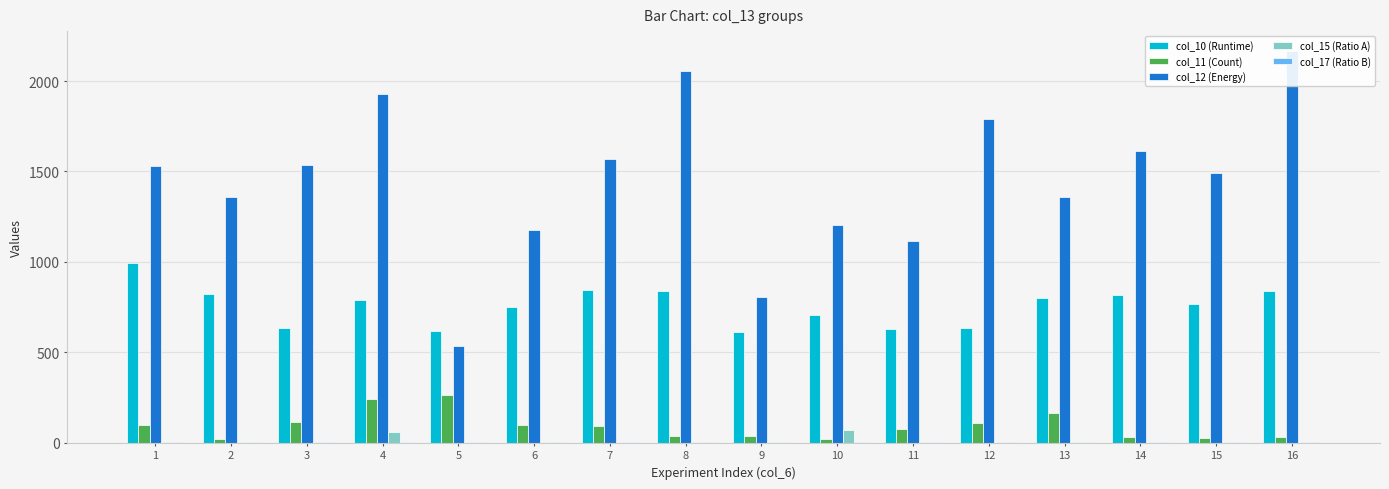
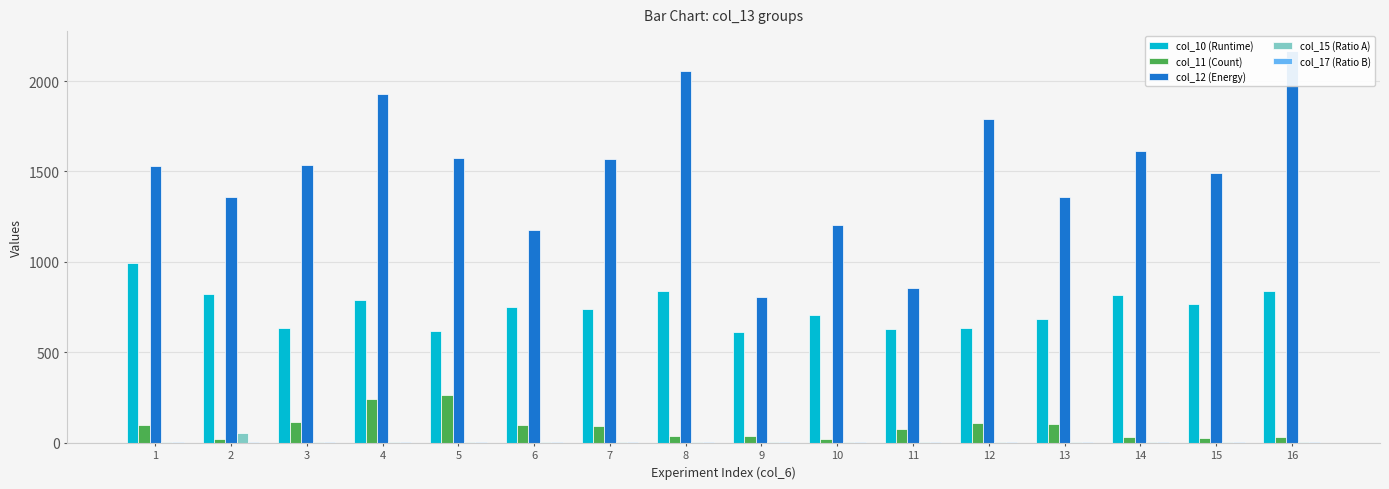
  {
    "col_10 (Runtime)": {
      "1": 990,
      "2": 820,
      "3": 630,
      "4": 790,
      "5": 620,
      "6": 750,
-     "7": 850,
+     "7": 740,
      "8": 840,
      "9": 610,
      "10": 710,
      "11": 630,
      "12": 640,
-     "13": 800,
+     "13": 680,
      "14": 820,
      "15": 770,
      "16": 840
    },
    "col_11 (Count)": {
      "1": 100,
      "2": 20,
      "3": 110,
      "4": 240,
      "5": 260,
      "6": 100,
      "7": 90,
      "8": 30,
      "9": 40,
      "10": 20,
      "11": 70,
      "12": 110,
-     "13": 160,
+     "13": 100,
      "14": 30,
      "15": 20,
      "16": 30
    },
    "col_12 (Energy)": {
      "1": 1530,
      "2": 1360,
      "3": 1540,
      "4": 1930,
-     "5": 530,
+     "5": 1580,
      "6": 1180,
      "7": 1570,
      "8": 2060,
      "9": 810,
      "10": 1200,
-     "11": 1120,
+     "11": 850,
      "12": 1790,
      "13": 1360,
      "14": 1610,
      "15": 1490
    },
    "col_15 (Ratio A)": {
-     "2": 0,
-     "4": 60,
-     "10": 70
+     "2": 50,
+     "4": 0,
+     "10": 0
    }
  }
